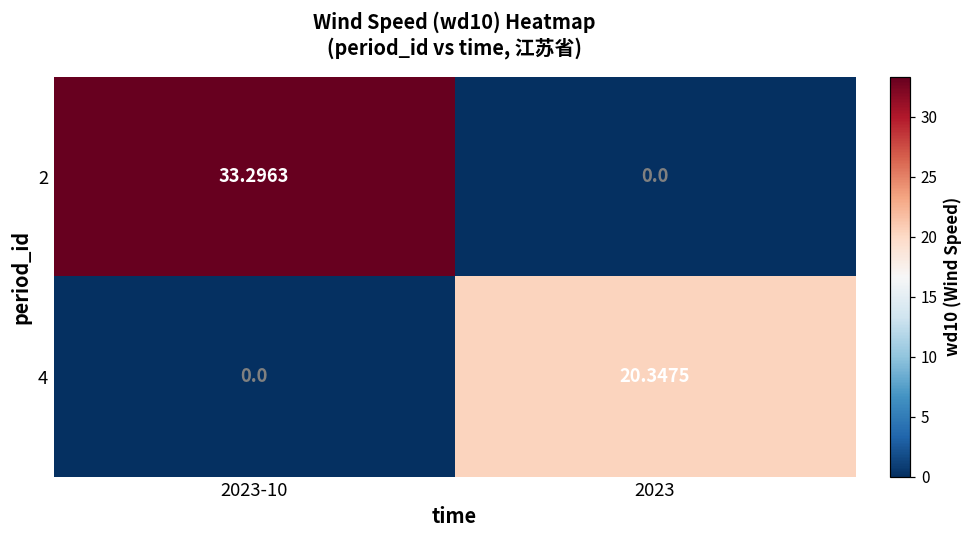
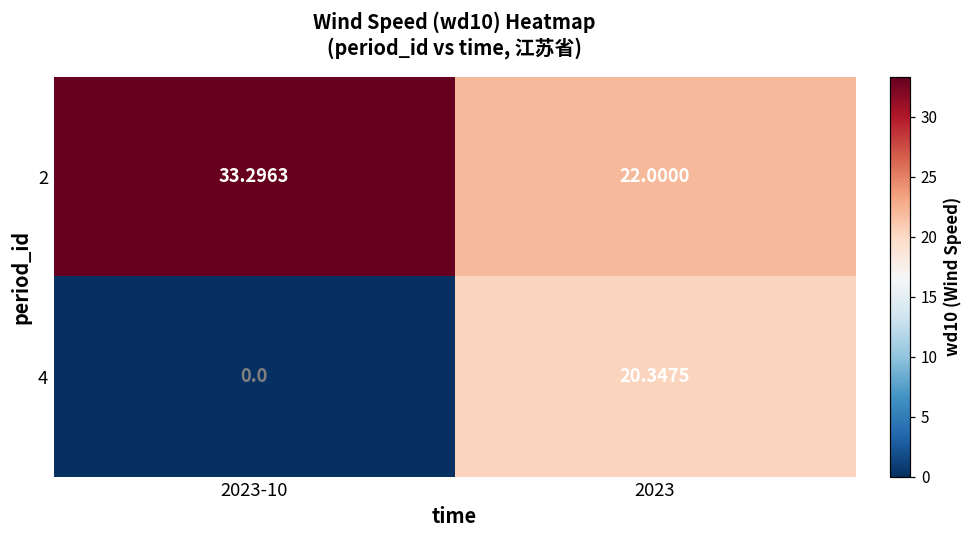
  {
    "2": {
      "2023-10": 33.2963,
-     "2023": 0.0
+     "2023": 22.0000
    },
    "4": {
      "2023-10": 0.0,
      "2023": 20.3475
    }
  }
